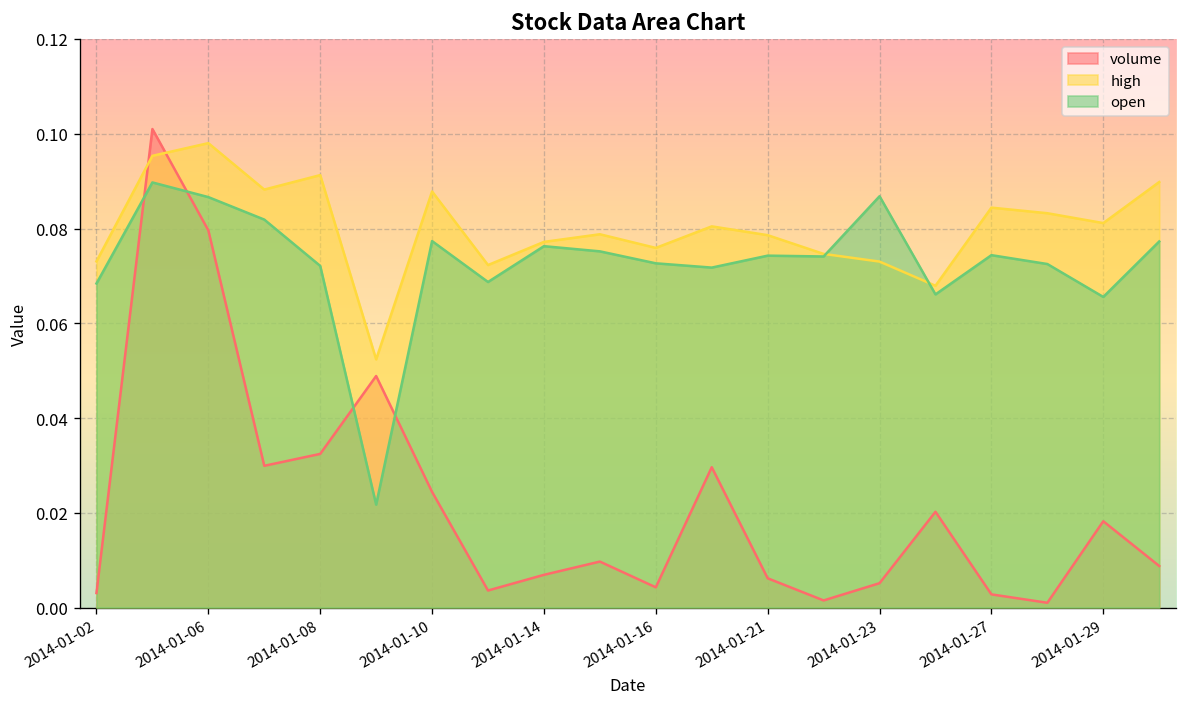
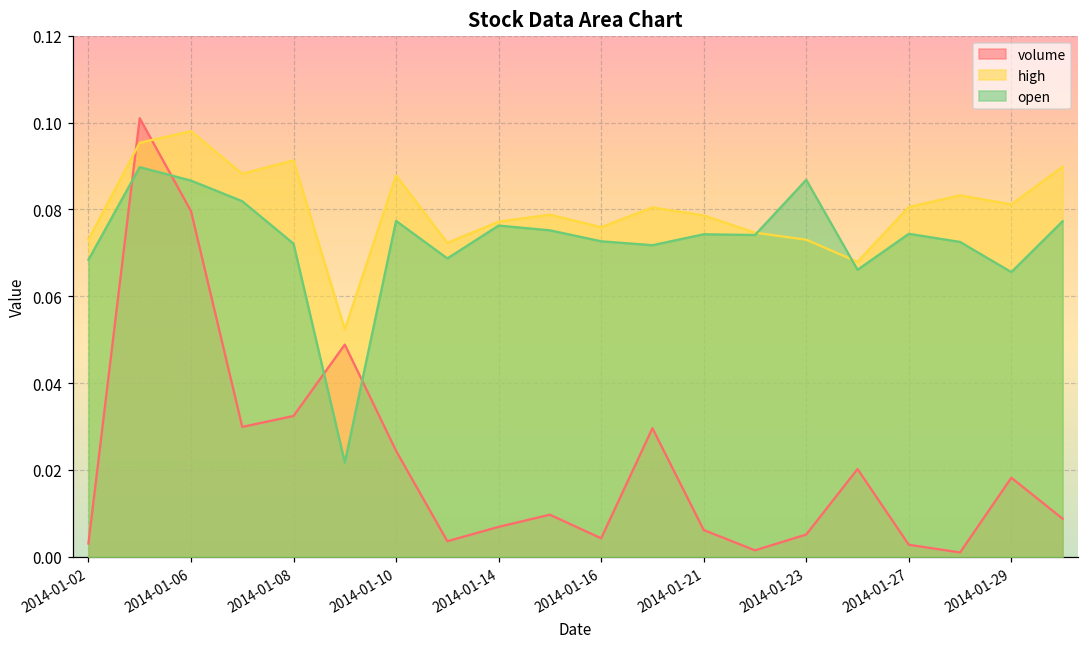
  {
    "volume": {
      "2014-01-02": 0.003,
      "2014-01-06": 0.080,
      "2014-01-08": 0.032,
      "2014-01-10": 0.024,
      "2014-01-14": 0.007,
      "2014-01-16": 0.004,
      "2014-01-21": 0.006,
      "2014-01-23": 0.005,
      "2014-01-27": 0.003,
      "2014-01-29": 0.018
    },
    "high": {
      "2014-01-02": 0.073,
      "2014-01-06": 0.098,
      "2014-01-08": 0.091,
      "2014-01-10": 0.088,
      "2014-01-14": 0.077,
      "2014-01-16": 0.076,
      "2014-01-21": 0.079,
      "2014-01-23": 0.073,
-     "2014-01-27": 0.084,
+     "2014-01-27": 0.081,
      "2014-01-29": 0.081
    },
    "open": {
      "2014-01-02": 0.068,
      "2014-01-06": 0.087,
      "2014-01-08": 0.072,
      "2014-01-10": 0.077,
      "2014-01-14": 0.076,
      "2014-01-16": 0.073,
      "2014-01-21": 0.074,
      "2014-01-23": 0.087,
      "2014-01-27": 0.074,
      "2014-01-29": 0.066
    }
  }
